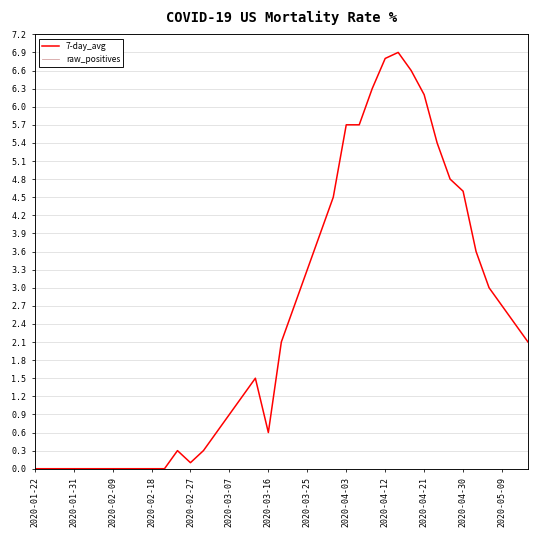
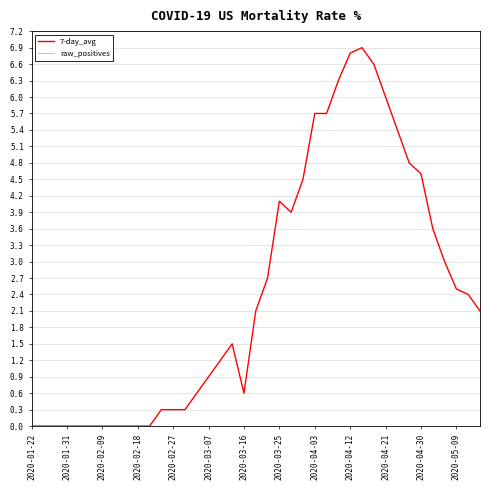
  {
    "7-day_avg": {
-     "2020-02-27": 0.1,
+     "2020-02-27": 0.3,
      "2020-03-07": 0.9,
      "2020-03-16": 0.6,
-     "2020-03-25": 3.3,
+     "2020-03-25": 4.1,
      "2020-04-03": 5.7,
      "2020-04-12": 6.8,
-     "2020-04-21": 6.2,
+     "2020-04-21": 6.0,
      "2020-04-30": 4.6,
-     "2020-05-09": 2.7
+     "2020-05-09": 2.5
    },
    "raw_positives": {
      "2020-02-27": 0.0,
      "2020-03-07": 0.0,
      "2020-03-16": 0.0,
      "2020-03-25": 0.0,
      "2020-04-03": 0.0,
      "2020-04-12": 0.0,
      "2020-04-21": 0.0,
      "2020-04-30": 0.0,
      "2020-05-09": 0.0
    }
  }
